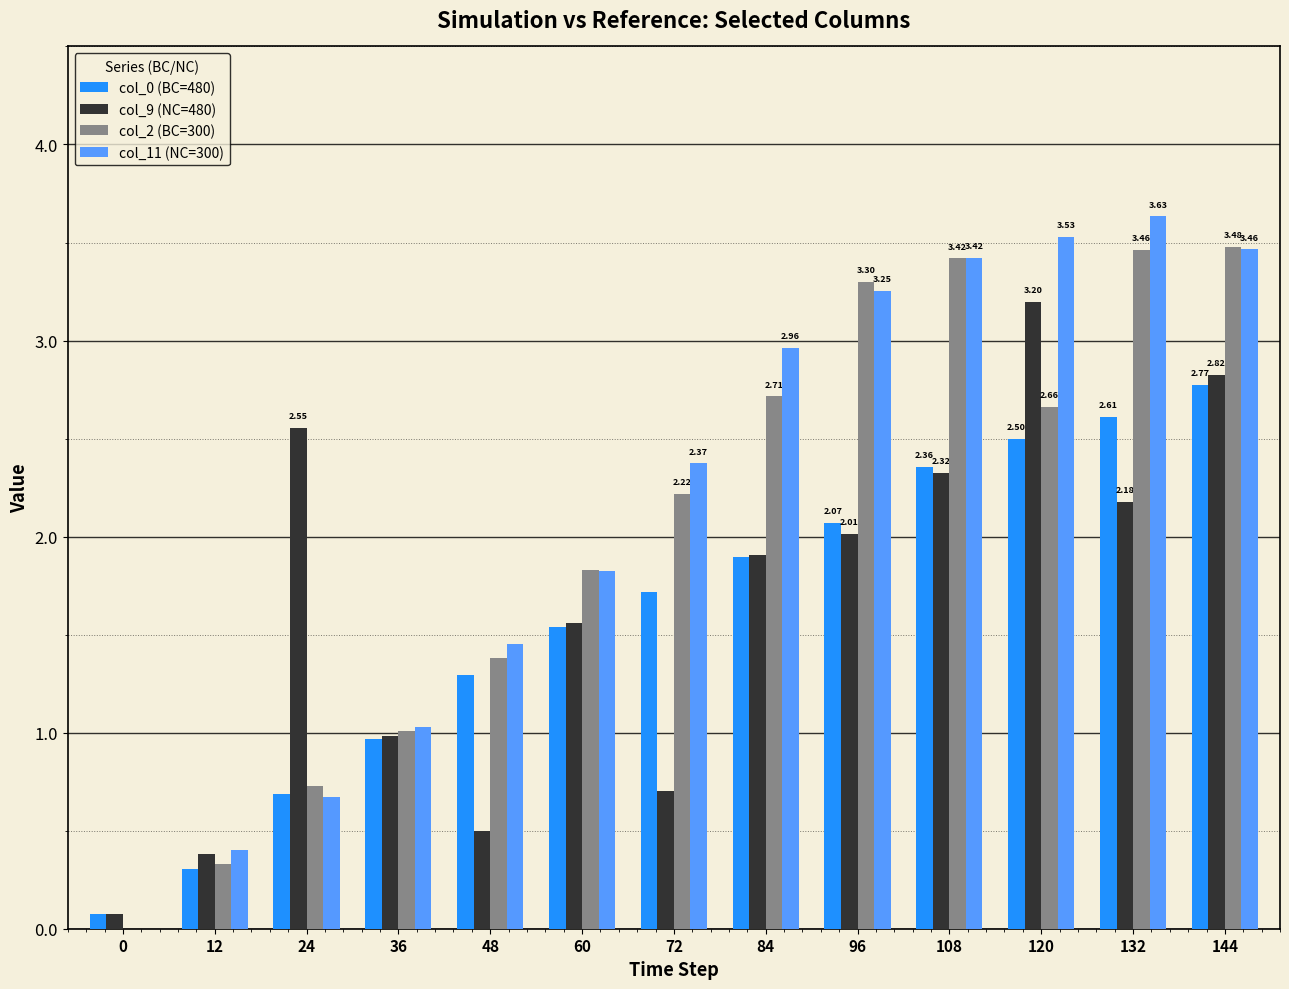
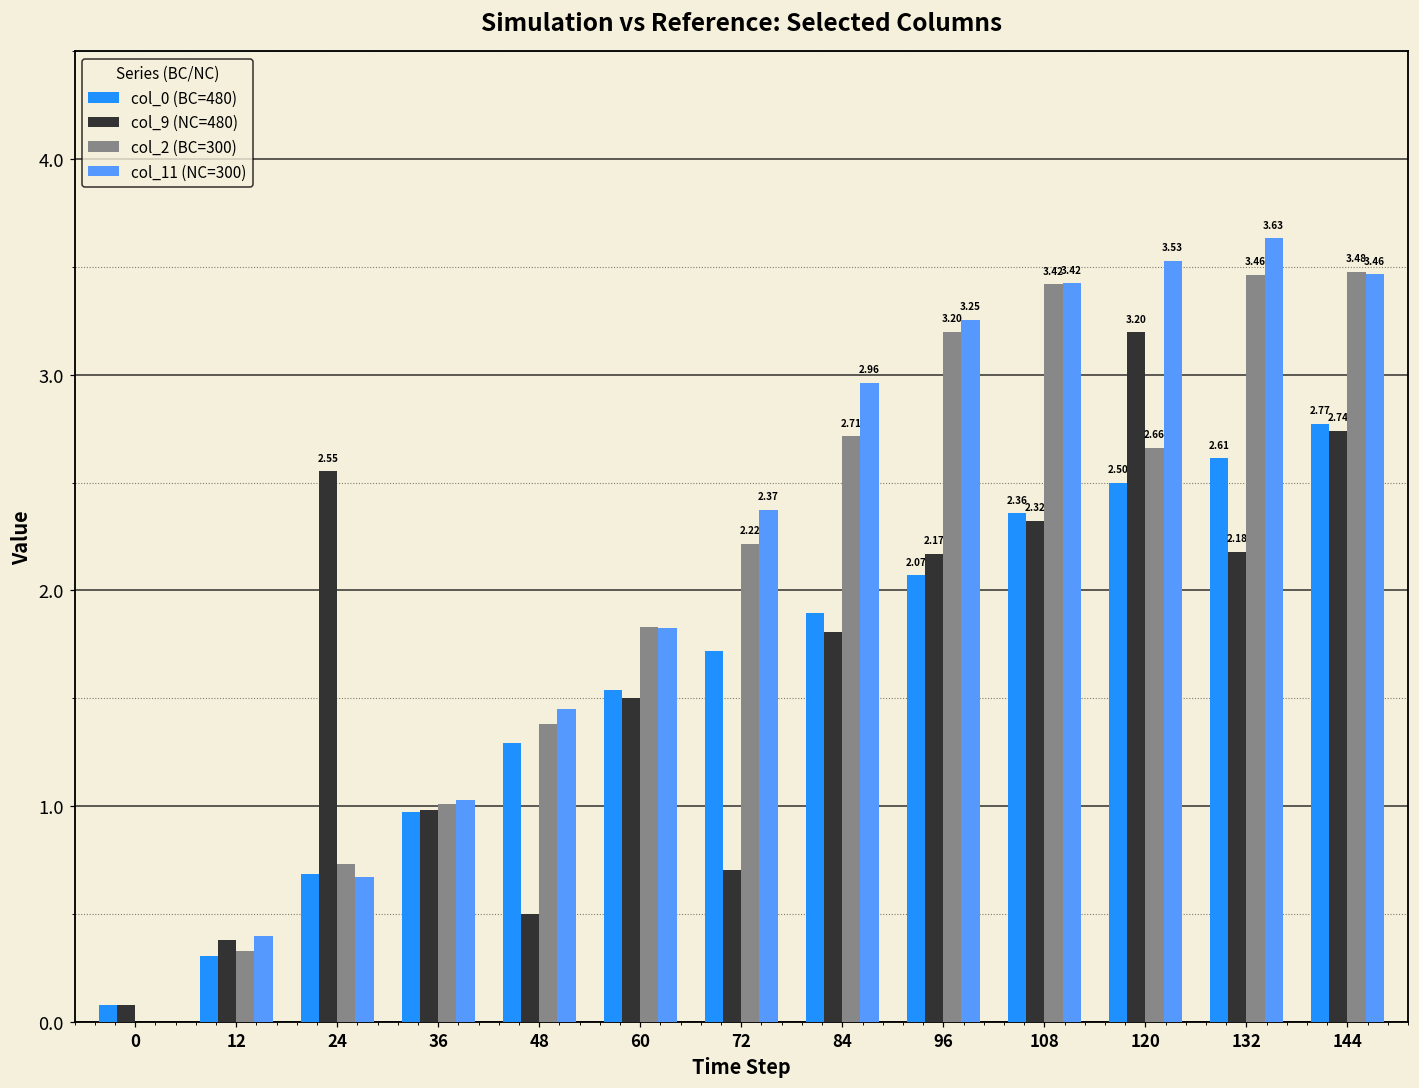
  {
    "col_9 (NC=480)": {
      "24": 2.55,
-     "60": 1.56,
-     "84": 1.91,
-     "96": 2.01,
+     "60": 1.50,
+     "84": 1.81,
+     "96": 2.17,
      "108": 2.32,
      "120": 3.20,
      "132": 2.18,
-     "144": 2.82
+     "144": 2.74
    },
    "col_2 (BC=300)": {
      "72": 2.22,
      "84": 2.71,
-     "96": 3.30,
+     "96": 3.20,
      "108": 3.42,
      "120": 2.66,
      "132": 3.46,
      "144": 3.48
    }
  }
